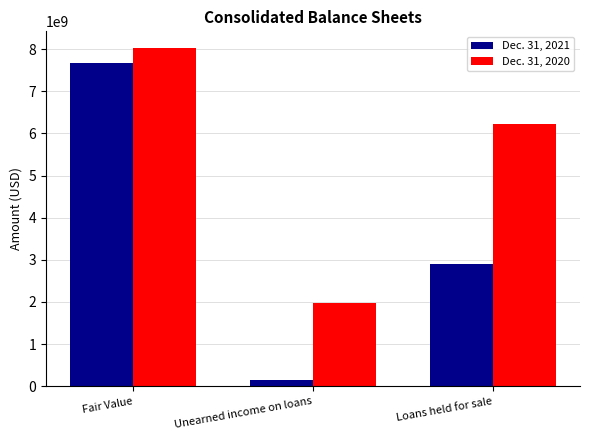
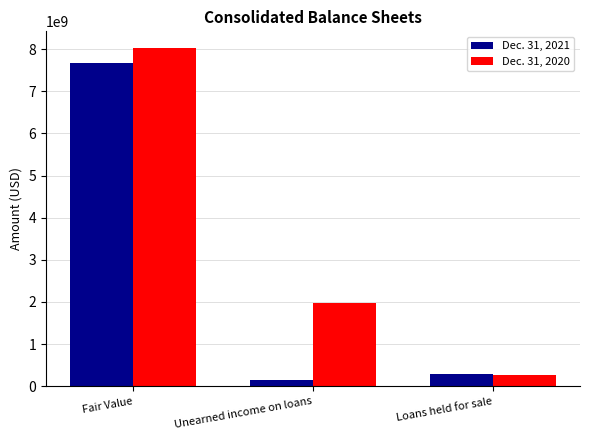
  {
    "Dec. 31, 2021": {
      "Fair Value": 7700000000,
      "Unearned income on loans": 200000000,
-     "Loans held for sale": 2900000000
+     "Loans held for sale": 300000000
    },
    "Dec. 31, 2020": {
      "Fair Value": 8000000000,
      "Unearned income on loans": 2000000000,
-     "Loans held for sale": 6200000000
+     "Loans held for sale": 300000000
    }
  }
